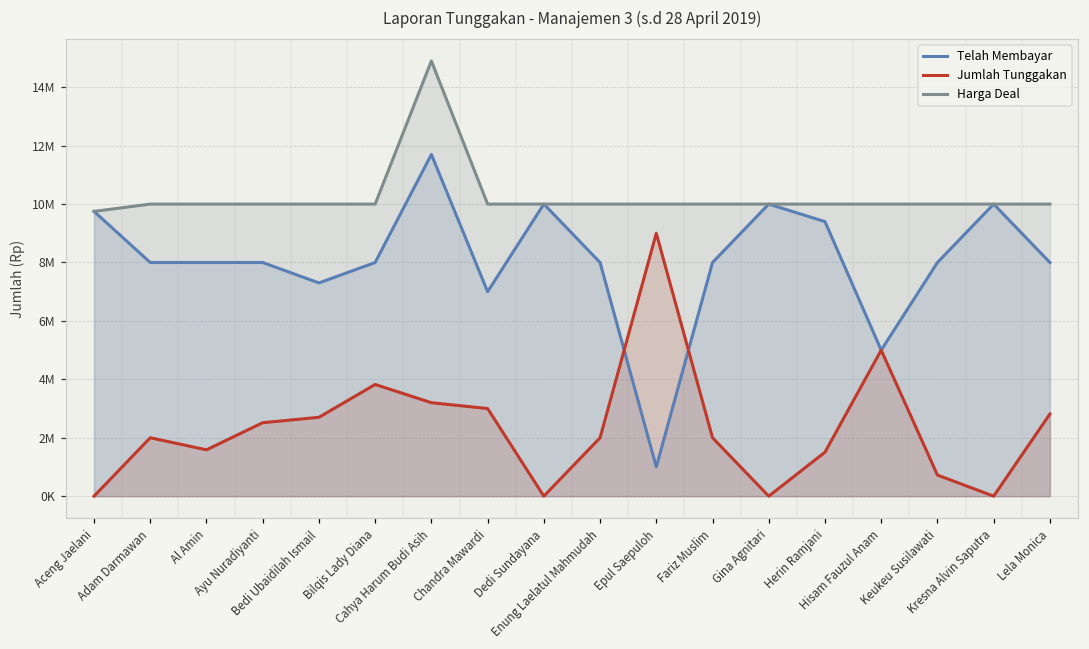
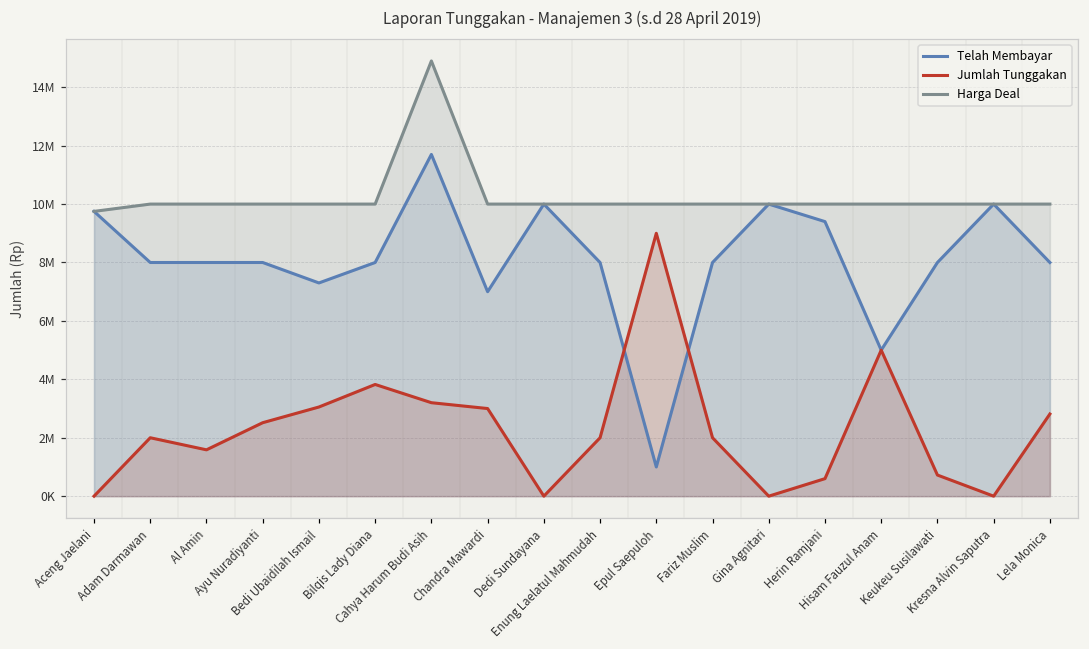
  {
    "Jumlah Tunggakan": {
      "Aceng Jaelani": 0,
      "Adam Darmawan": 2000000,
      "Al Amin": 1600000,
      "Ayu Nuradiyanti": 2500000,
-     "Bedi Ubaidilah Ismail": 2700000,
+     "Bedi Ubaidilah Ismail": 3100000,
      "Bilqis Lady Diana": 3800000,
      "Cahya Harum Budi Asih": 3200000,
      "Chandra Mawardi": 3000000,
      "Dedi Sundayana": 0,
      "Enung Laelatul Mahmudah": 2000000,
      "Epul Saepuloh": 9000000,
      "Fariz Muslim": 2000000,
      "Gina Agnitari": 0,
-     "Herin Ramjani": 1500000,
+     "Herin Ramjani": 600000,
      "Keukeu Susilawati": 700000,
      "Kresna Alvin Saputra": 0,
      "Lela Monica": 2800000
    }
  }
